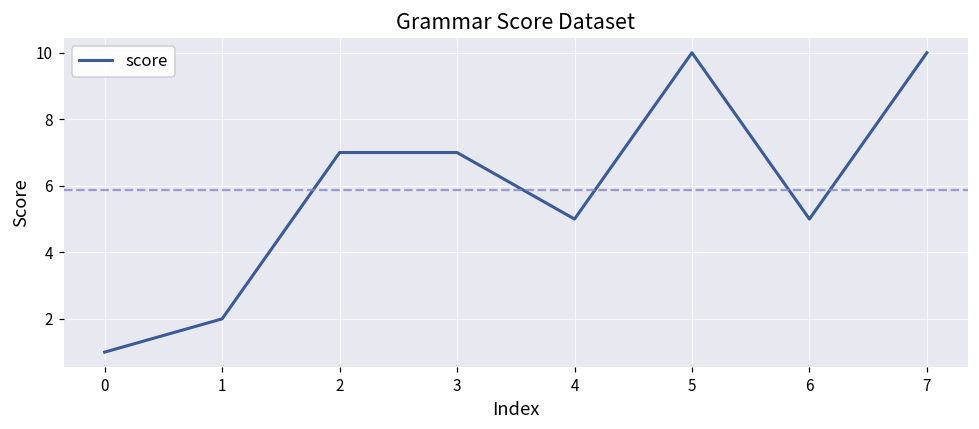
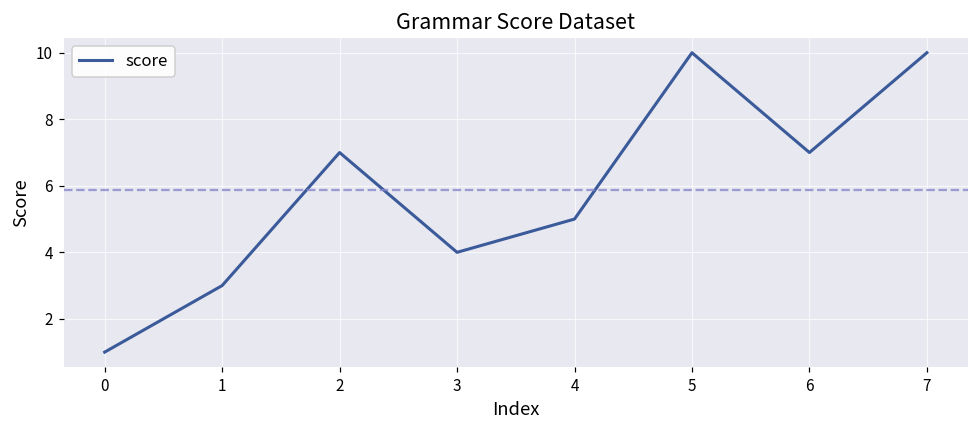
  {
    "0": 1,
-   "1": 2,
+   "1": 3,
    "2": 7,
-   "3": 7,
+   "3": 4,
    "4": 5,
    "5": 10,
-   "6": 5,
+   "6": 7,
    "7": 10
  }
